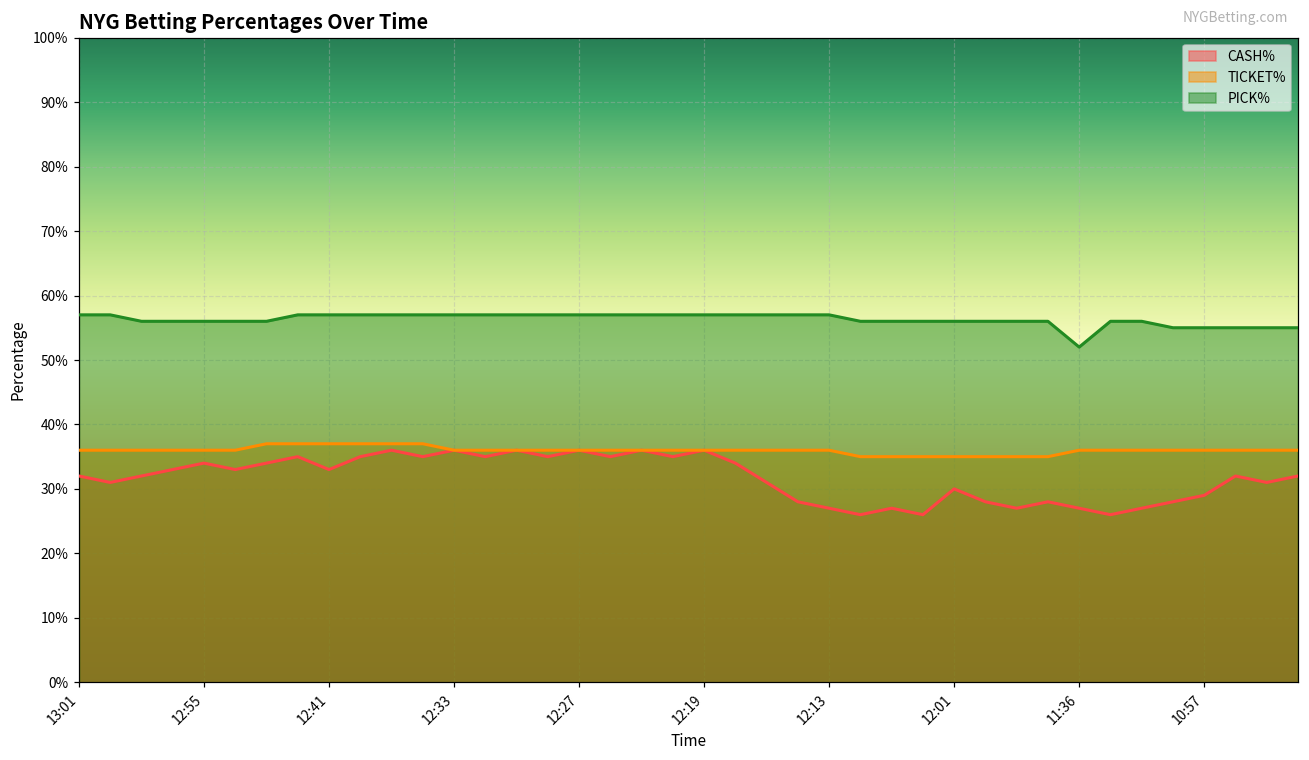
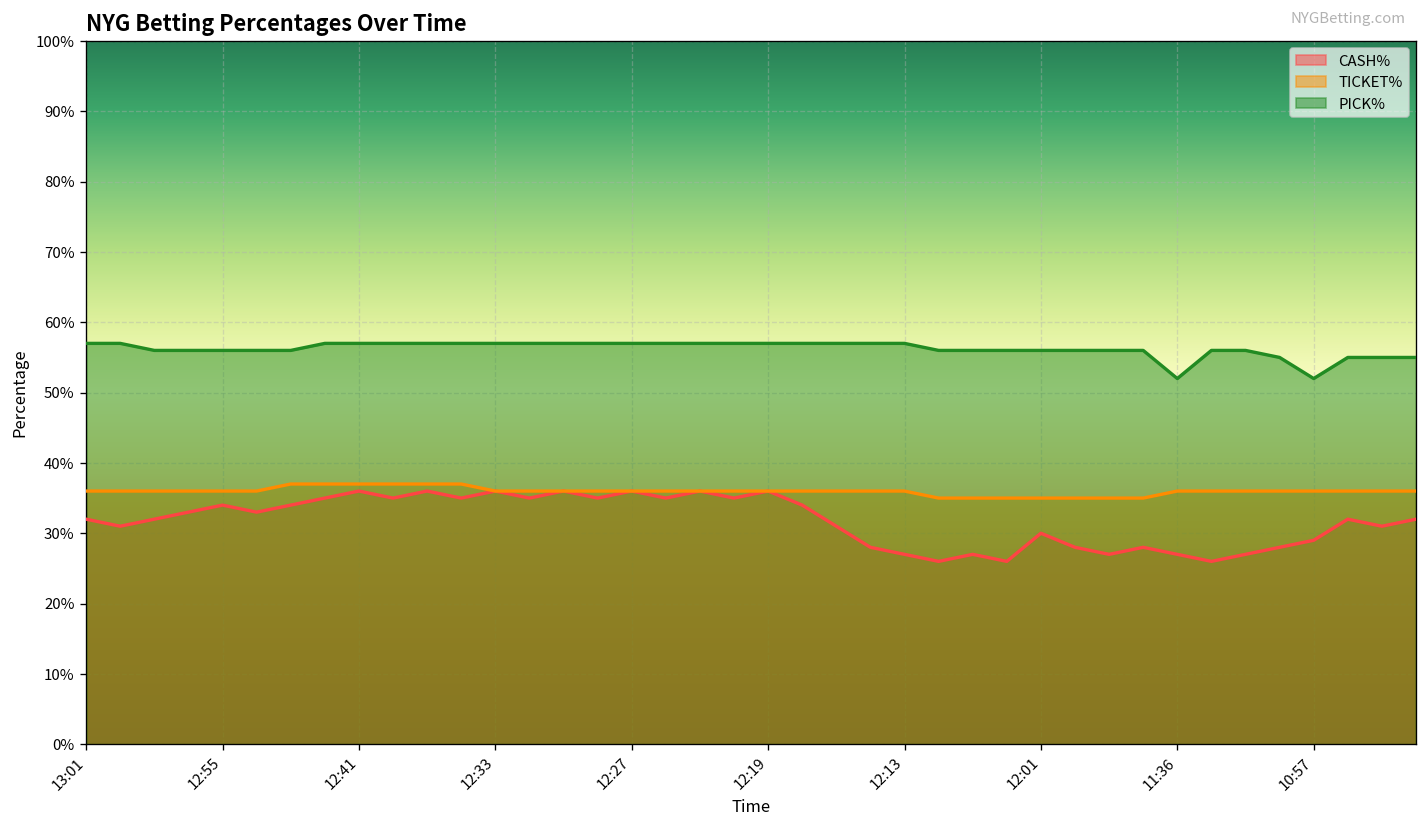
  {
    "CASH%": {
      "13:01": "32%",
-     "12:41": "33%",
+     "12:41": "36%",
      "12:13": "27%",
      "12:01": "30%",
      "11:36": "27%",
      "10:57": "29%"
    },
    "TICKET%": {
      "13:01": "36%",
      "12:41": "37%",
      "12:13": "36%",
      "12:01": "35%",
      "11:36": "36%",
      "10:57": "36%"
    },
    "PICK%": {
      "13:01": "57%",
      "12:41": "57%",
      "12:13": "57%",
      "12:01": "56%",
      "11:36": "52%",
-     "10:57": "55%"
+     "10:57": "52%"
    }
  }
